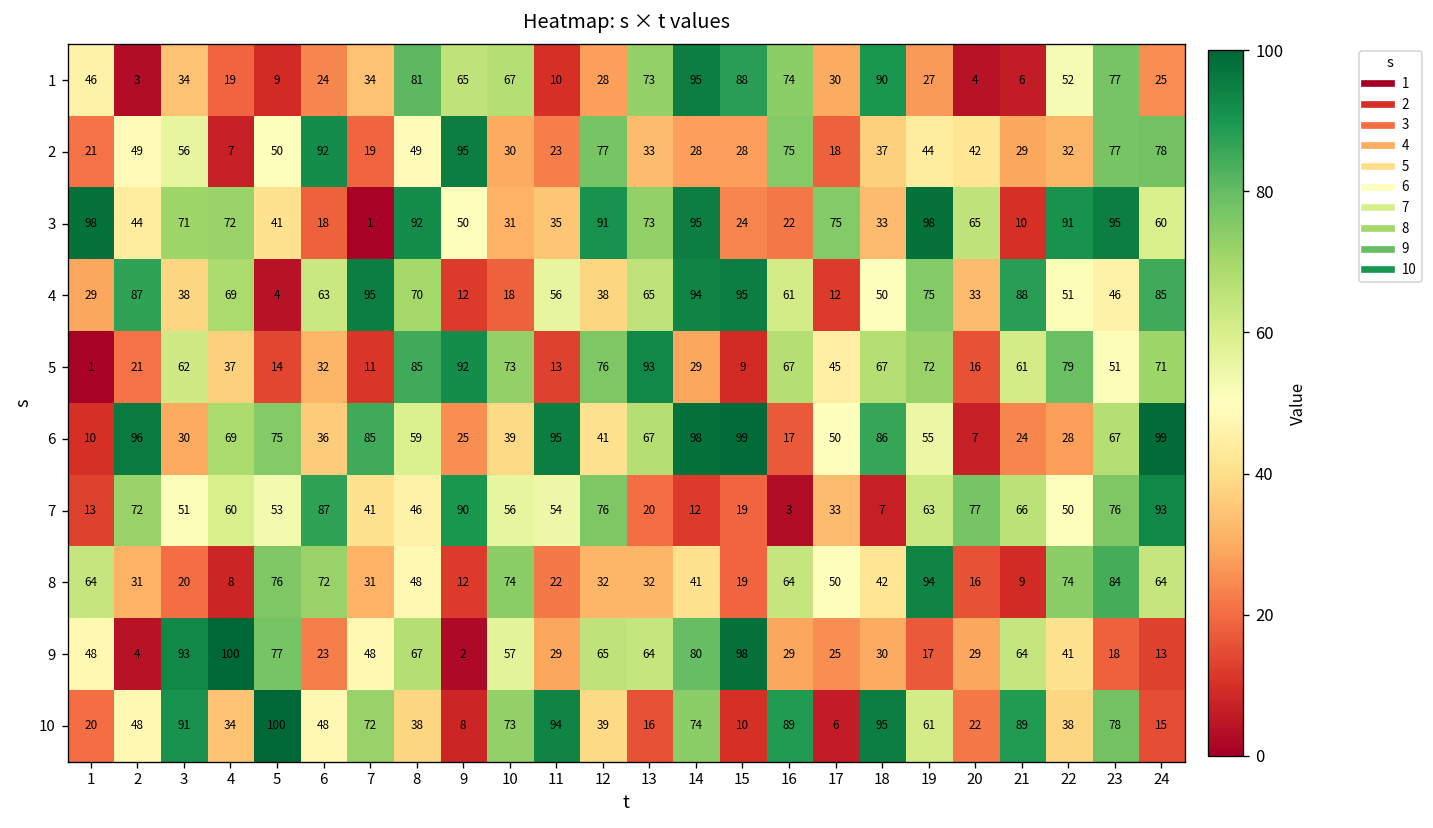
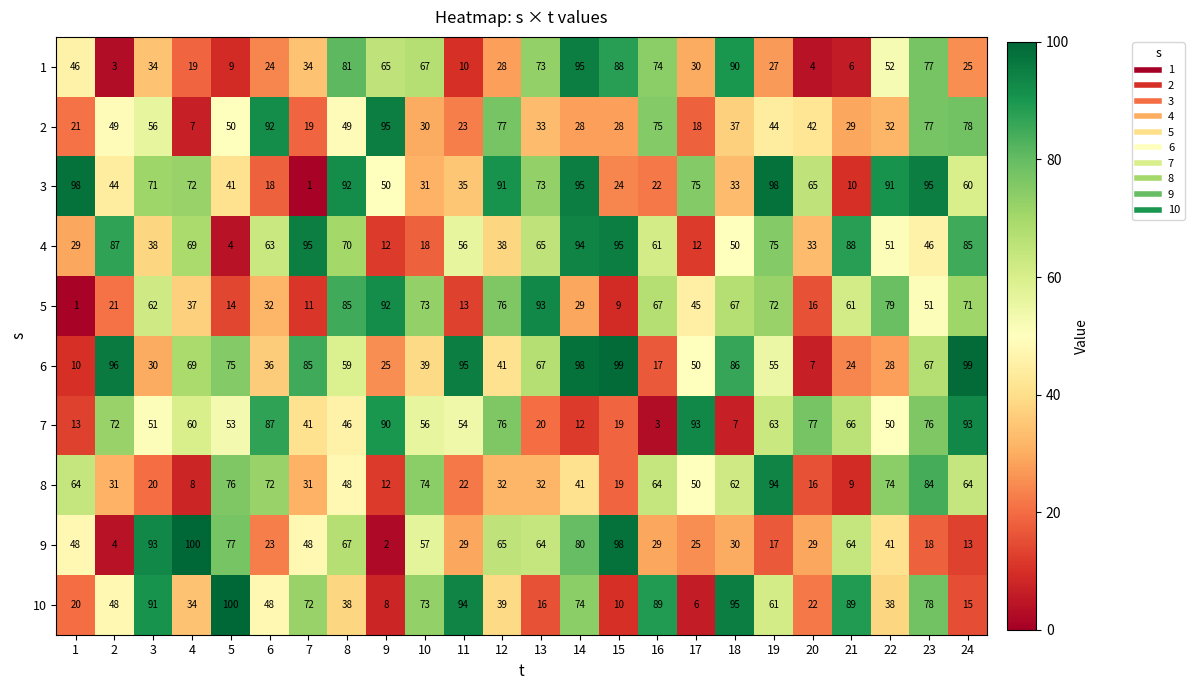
  {
    "7": {
      "1": 13,
      "2": 72,
      "3": 51,
      "4": 60,
      "5": 53,
      "6": 87,
      "7": 41,
      "8": 46,
      "9": 90,
      "10": 56,
      "11": 54,
      "12": 76,
      "13": 20,
      "14": 12,
      "15": 19,
      "16": 3,
-     "17": 33,
+     "17": 93,
      "18": 7,
      "19": 63,
      "20": 77,
      "21": 66,
      "22": 50,
      "23": 76,
      "24": 93
    },
    "8": {
      "1": 64,
      "2": 31,
      "3": 20,
      "4": 8,
      "5": 76,
      "6": 72,
      "7": 31,
      "8": 48,
      "9": 12,
      "10": 74,
      "11": 22,
      "12": 32,
      "13": 32,
      "14": 41,
      "15": 19,
      "16": 64,
      "17": 50,
-     "18": 42,
+     "18": 62,
      "19": 94,
      "20": 16,
      "21": 9,
      "22": 74,
      "23": 84,
      "24": 64
    }
  }
